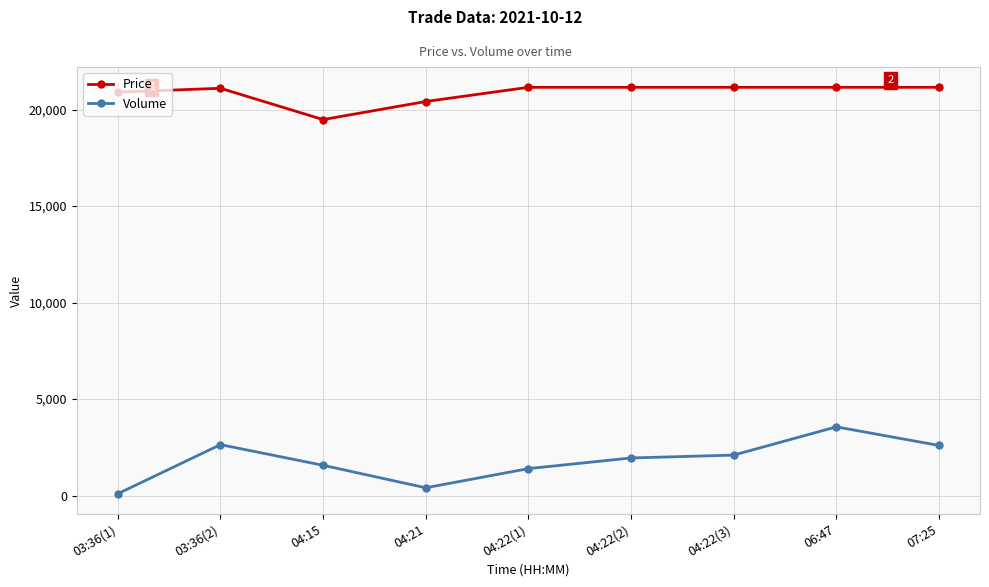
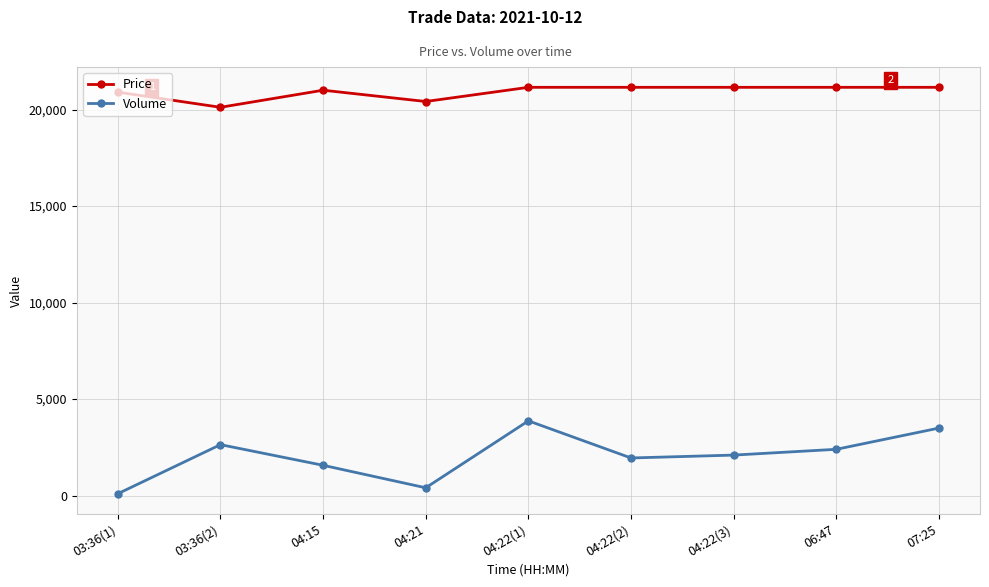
  {
    "Price": {
-     "03:36(2)": "21,100",
-     "04:15": "19,500",
+     "03:36(2)": "20,100",
+     "04:15": "21,000",
      "04:21": "20,400",
      "04:22(1)": "21,200",
      "04:22(2)": "21,200",
      "04:22(3)": "21,200",
      "06:47": "21,200",
      "07:25": "21,200"
    },
    "Volume": {
      "03:36(1)": "100",
      "03:36(2)": "2,600",
      "04:15": "1,600",
      "04:21": "400",
-     "04:22(1)": "1,400",
+     "04:22(1)": "3,900",
      "04:22(2)": "2,000",
      "04:22(3)": "2,100",
-     "06:47": "3,600",
-     "07:25": "2,600"
+     "06:47": "2,400",
+     "07:25": "3,500"
    }
  }
